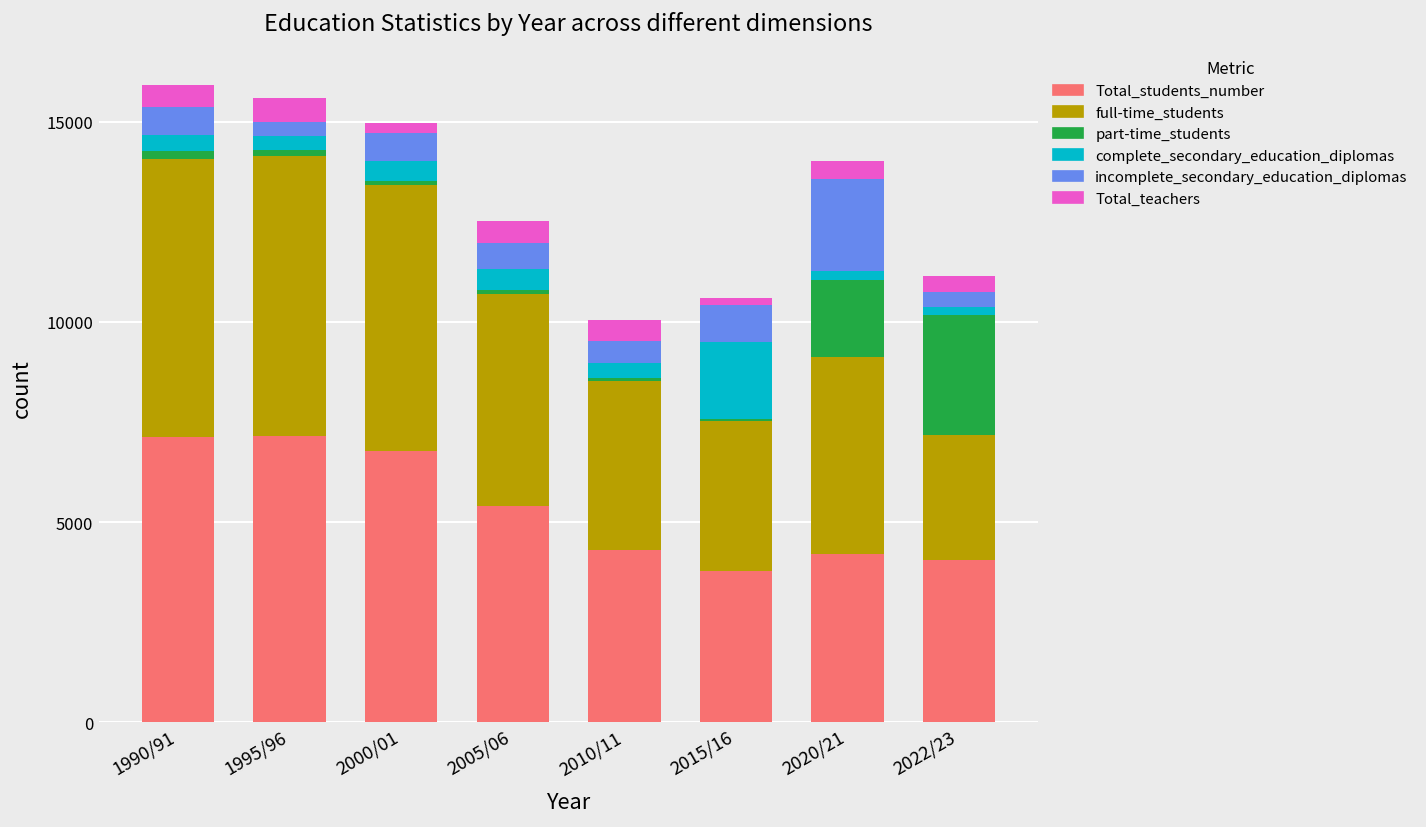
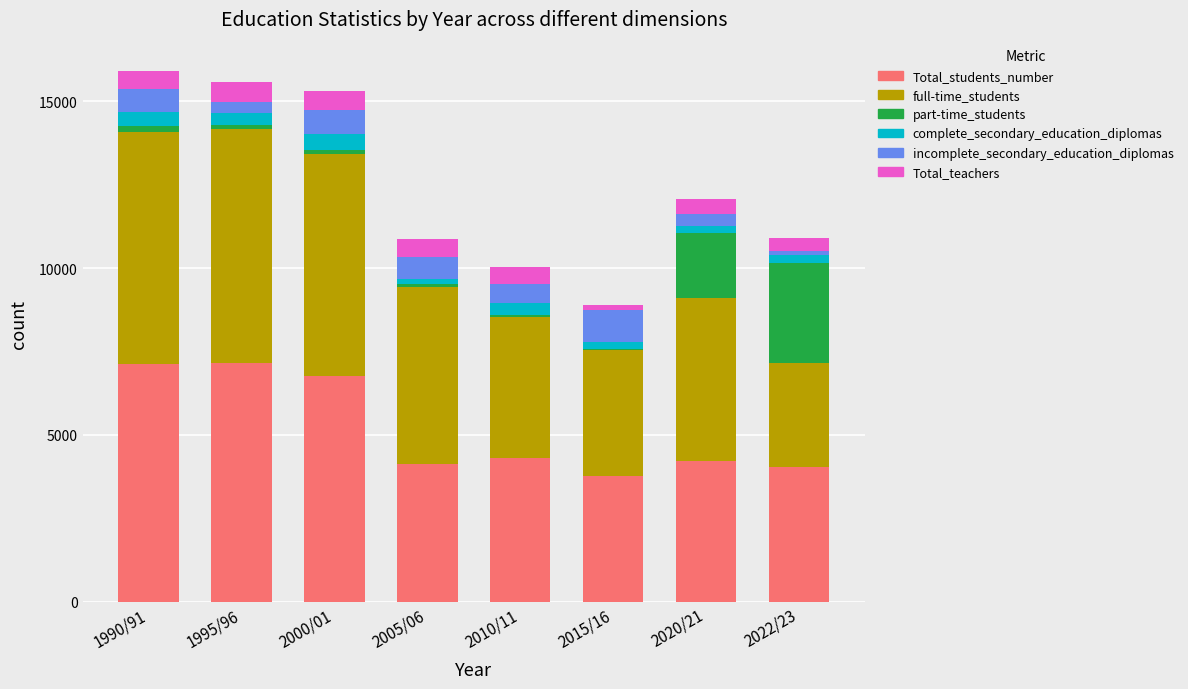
  {
    "Total_students_number": {
      "1990/91": 7100,
      "1995/96": 7100,
      "2000/01": 6800,
-     "2005/06": 5400,
+     "2005/06": 4100,
      "2010/11": 4300,
      "2015/16": 3800,
      "2020/21": 4200,
      "2022/23": 4000
    },
    "full-time_students": {
      "1990/91": 6900,
      "1995/96": 7000,
      "2000/01": 6600,
      "2005/06": 5300,
      "2010/11": 4200,
      "2015/16": 3800,
      "2020/21": 4900,
      "2022/23": 3100
    },
    "part-time_students": {
      "1990/91": 200,
      "1995/96": 100,
      "2000/01": 100,
      "2005/06": 100,
      "2020/21": 1900,
      "2022/23": 3000
    },
    "complete_secondary_education_diplomas": {
      "1990/91": 400,
      "1995/96": 400,
      "2000/01": 500,
-     "2005/06": 500,
+     "2005/06": 200,
      "2010/11": 400,
-     "2015/16": 1900,
+     "2015/16": 200,
      "2020/21": 200,
      "2022/23": 200
    },
    "incomplete_secondary_education_diplomas": {
      "1990/91": 700,
      "1995/96": 300,
      "2000/01": 700,
      "2005/06": 600,
      "2010/11": 600,
      "2015/16": 900,
-     "2020/21": 2300,
-     "2022/23": 400
+     "2020/21": 300,
+     "2022/23": 100
    },
    "Total_teachers": {
      "1990/91": 500,
      "1995/96": 600,
-     "2000/01": 200,
+     "2000/01": 600,
      "2005/06": 500,
      "2010/11": 500,
      "2015/16": 200,
      "2020/21": 400,
      "2022/23": 400
    }
  }
